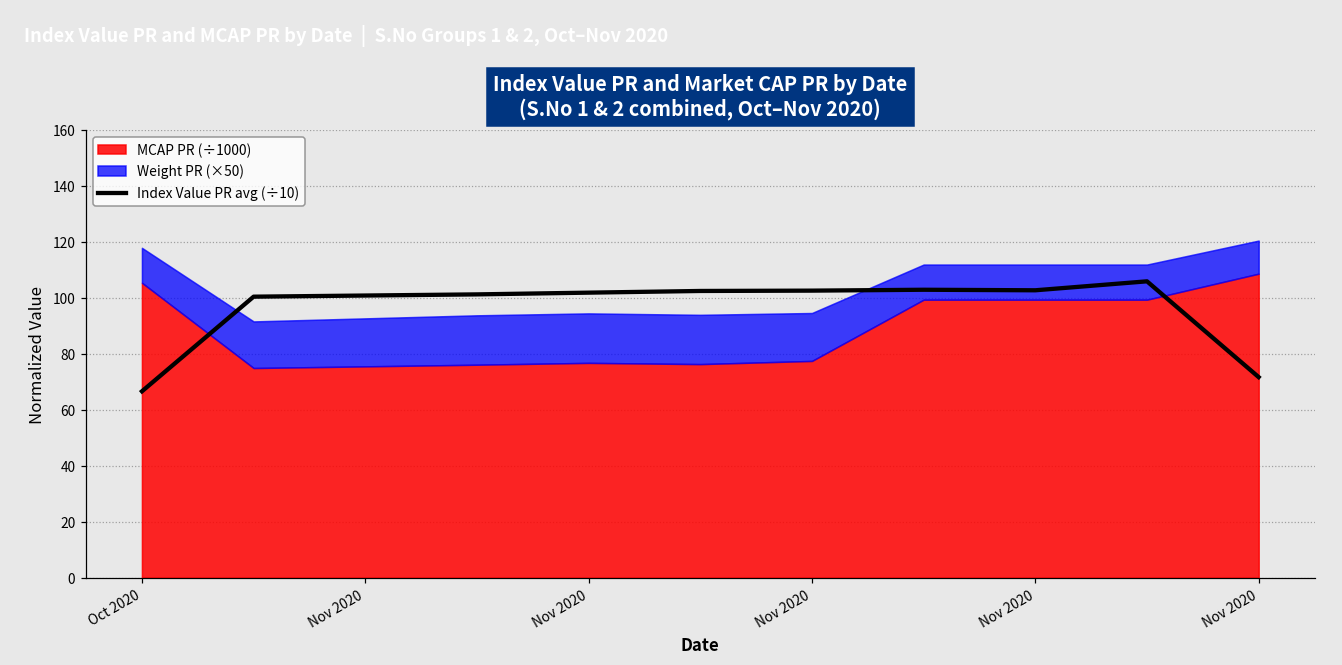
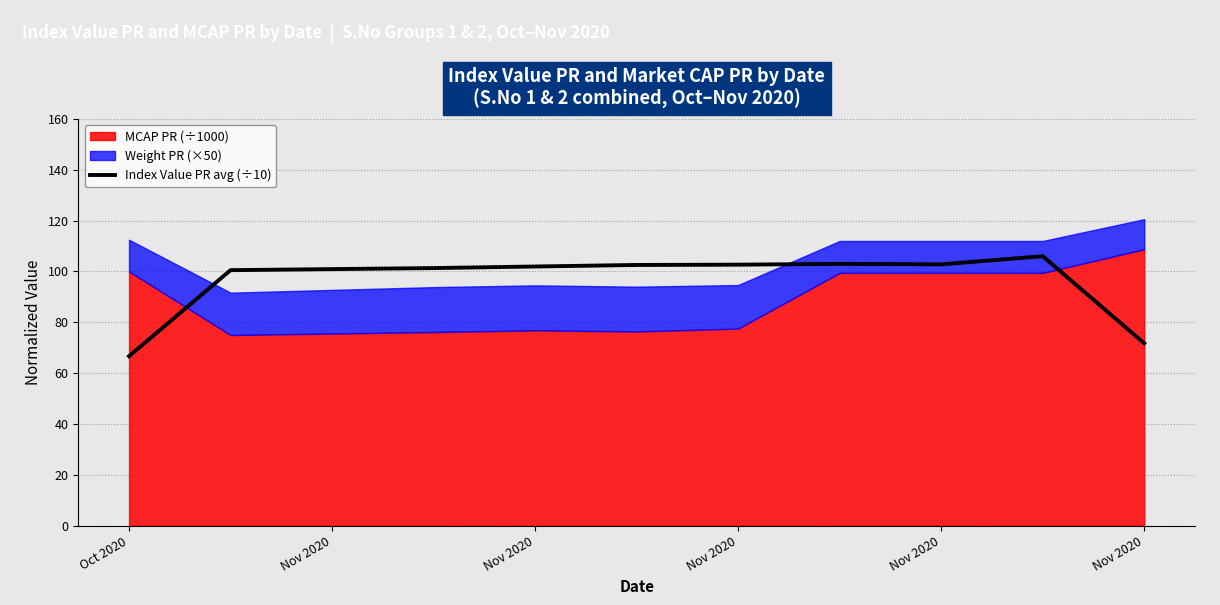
  {
    "MCAP PR (÷1000)": {
-     "Oct 2020": 105
+     "Oct 2020": 100
    },
    "Index Value PR avg (÷10)": {
      "Oct 2020": 67
    },
    "Weight PR (×50)": {
      "Oct 2020": 13
    }
  }
